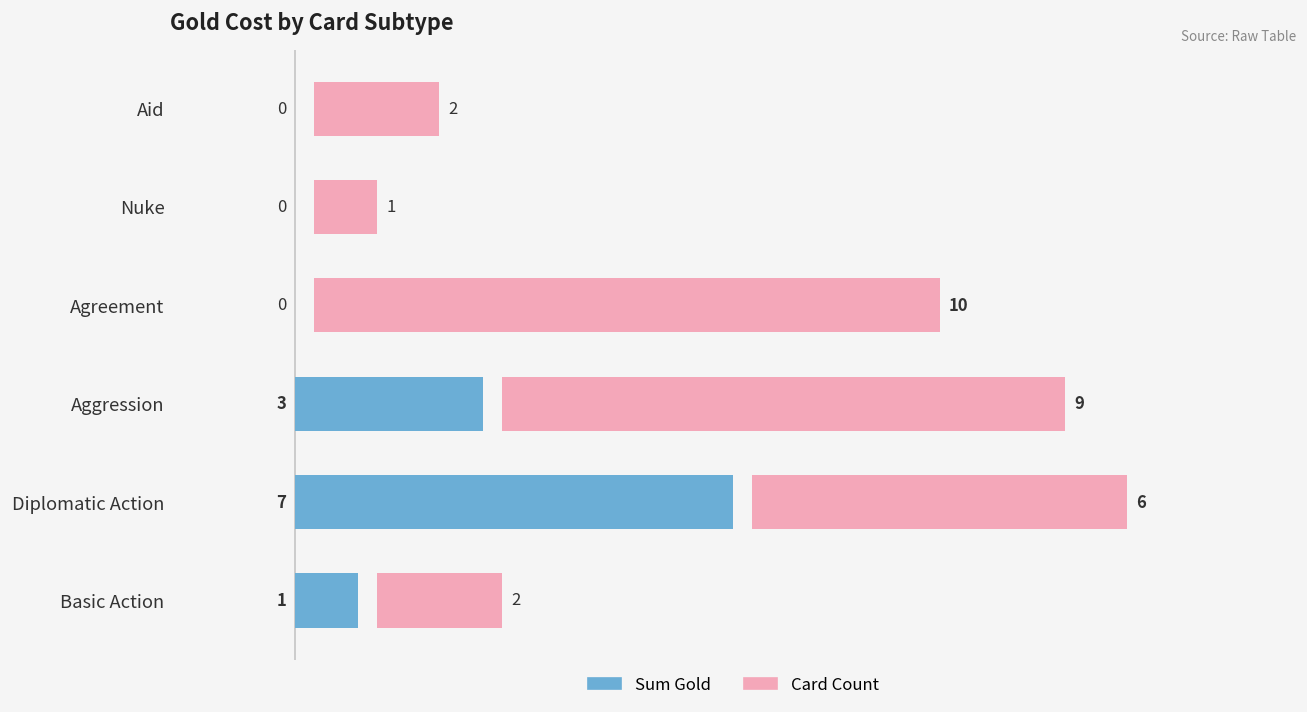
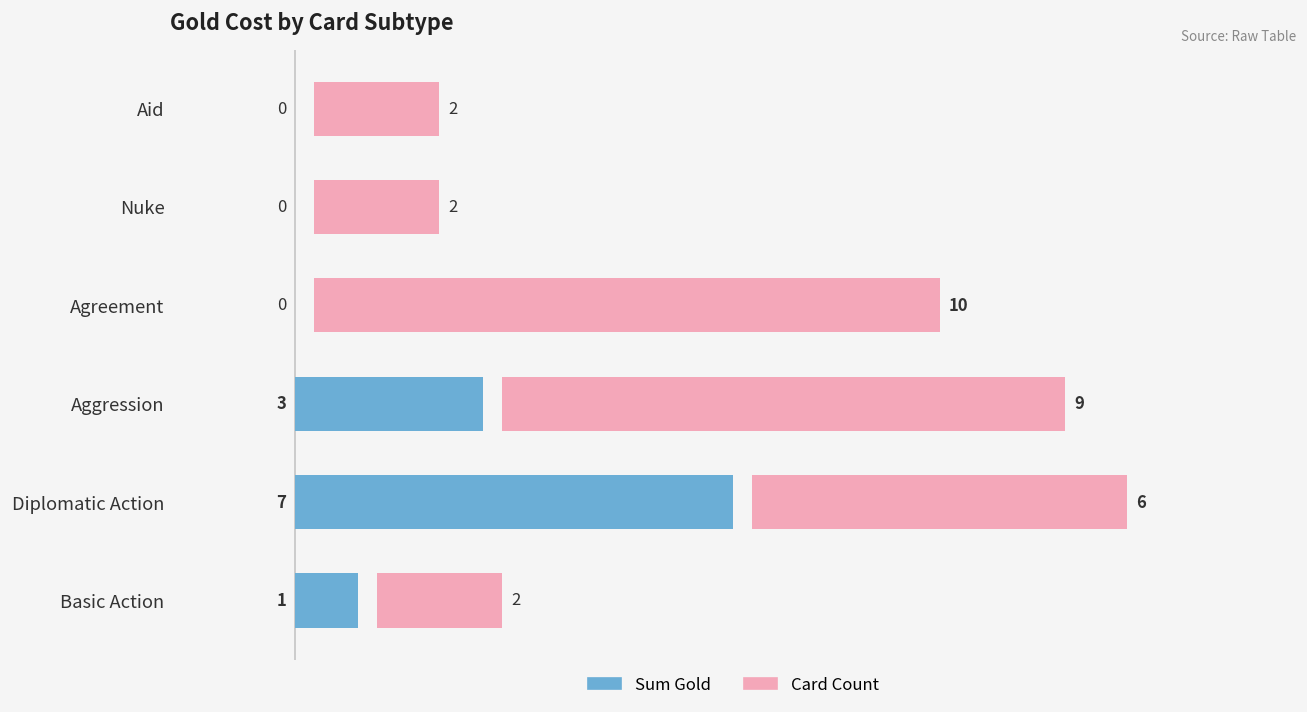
  {
    "Sum Gold": {
      "Aid": 0,
      "Nuke": 0,
      "Agreement": 0
    },
    "Card Count": {
      "Aid": 2,
-     "Nuke": 1,
+     "Nuke": 2,
      "Agreement": 10,
      "Aggression": 9,
      "Diplomatic Action": 6,
      "Basic Action": 2
    }
  }
